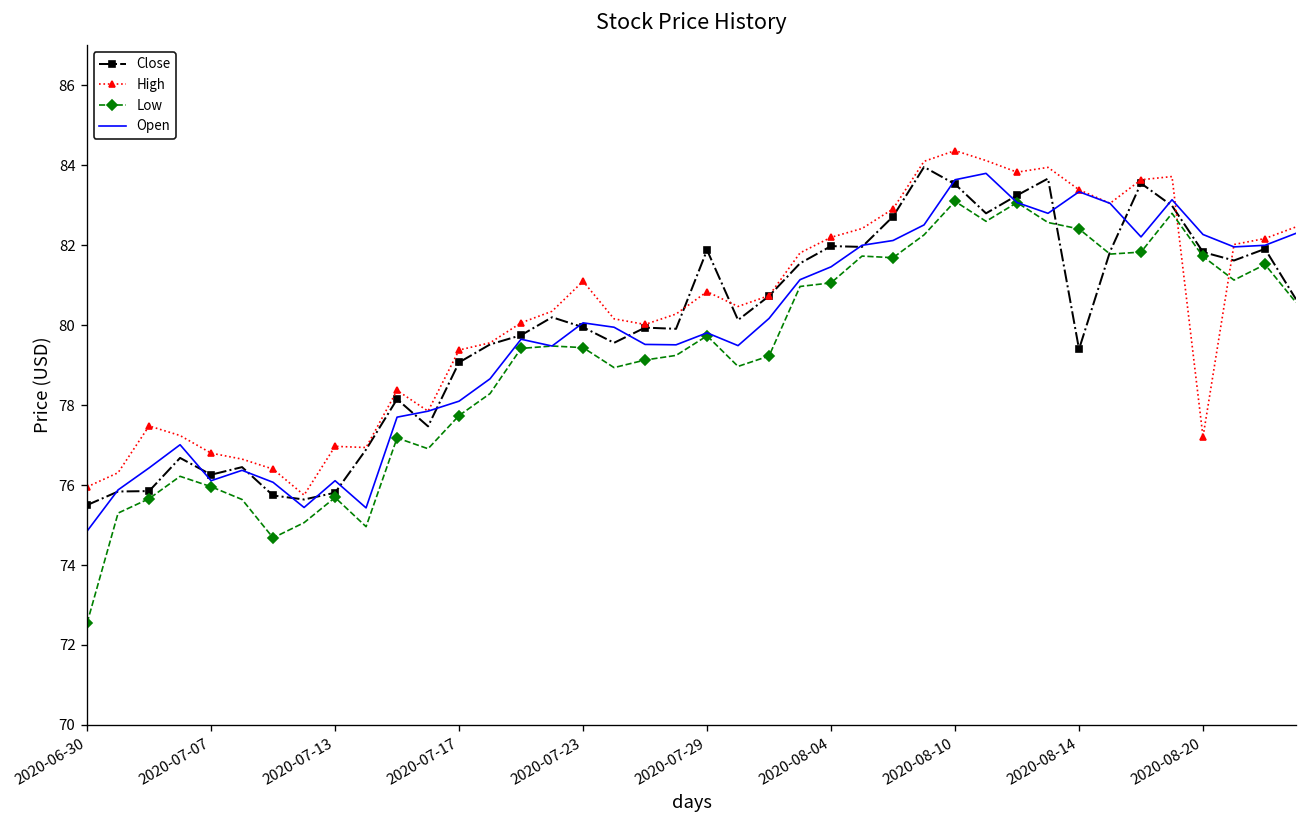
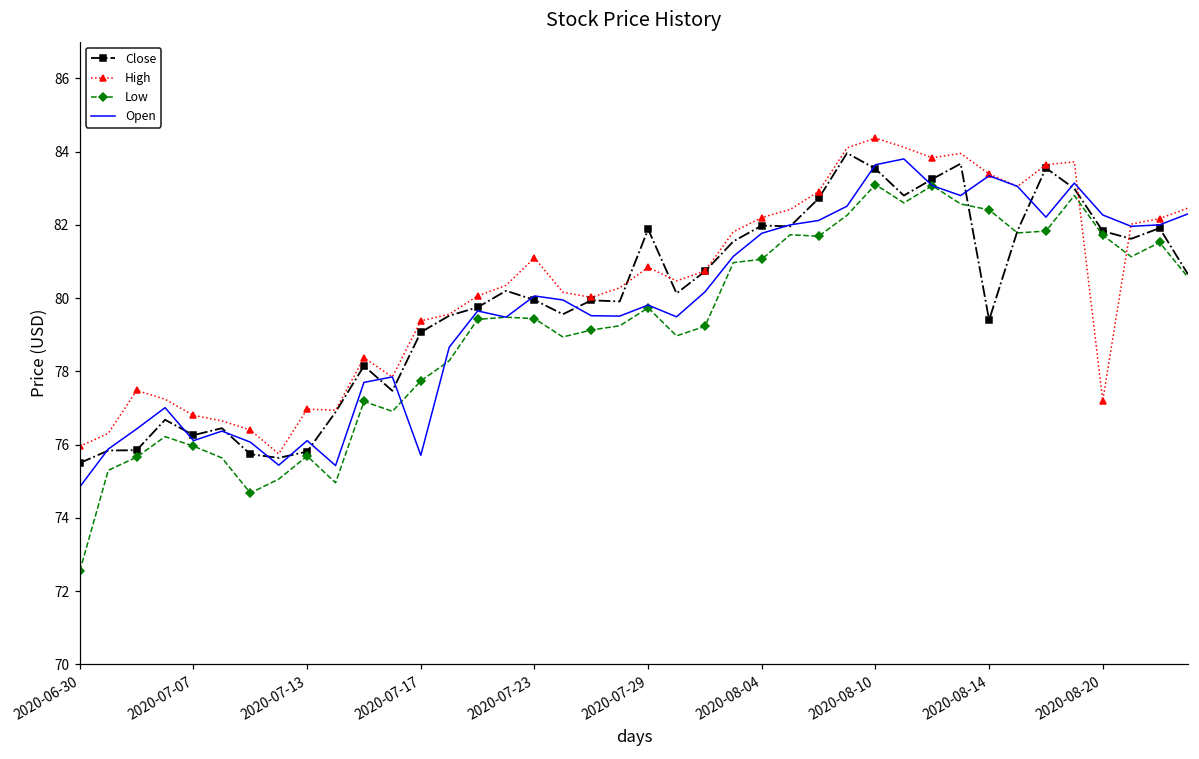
  {
    "Close": {
      "2020-06-30": 75.5,
      "2020-07-07": 76.3,
      "2020-07-13": 75.8,
      "2020-07-17": 79.1,
      "2020-07-23": 79.9,
      "2020-07-29": 81.9,
      "2020-08-04": 82.0,
      "2020-08-10": 83.5,
      "2020-08-14": 79.4,
      "2020-08-20": 81.8
    },
    "High": {
      "2020-06-30": 76.0,
      "2020-07-07": 76.8,
      "2020-07-13": 77.0,
      "2020-07-17": 79.4,
      "2020-07-23": 81.1,
      "2020-07-29": 80.8,
      "2020-08-04": 82.2,
      "2020-08-10": 84.4,
      "2020-08-20": 77.2
    },
    "Low": {
      "2020-06-30": 72.6,
      "2020-07-07": 76.0,
      "2020-07-13": 75.7,
      "2020-07-17": 77.7,
      "2020-07-23": 79.4,
      "2020-08-04": 81.1,
      "2020-08-10": 83.1,
      "2020-08-14": 82.4,
      "2020-08-20": 81.7
    },
    "Open": {
      "2020-06-30": 74.8,
      "2020-07-07": 76.1,
      "2020-07-13": 76.1,
-     "2020-07-17": 78.1,
+     "2020-07-17": 75.7,
      "2020-07-23": 80.1,
-     "2020-08-04": 81.5,
+     "2020-08-04": 81.8,
      "2020-08-10": 83.6,
      "2020-08-20": 82.3
    }
  }
